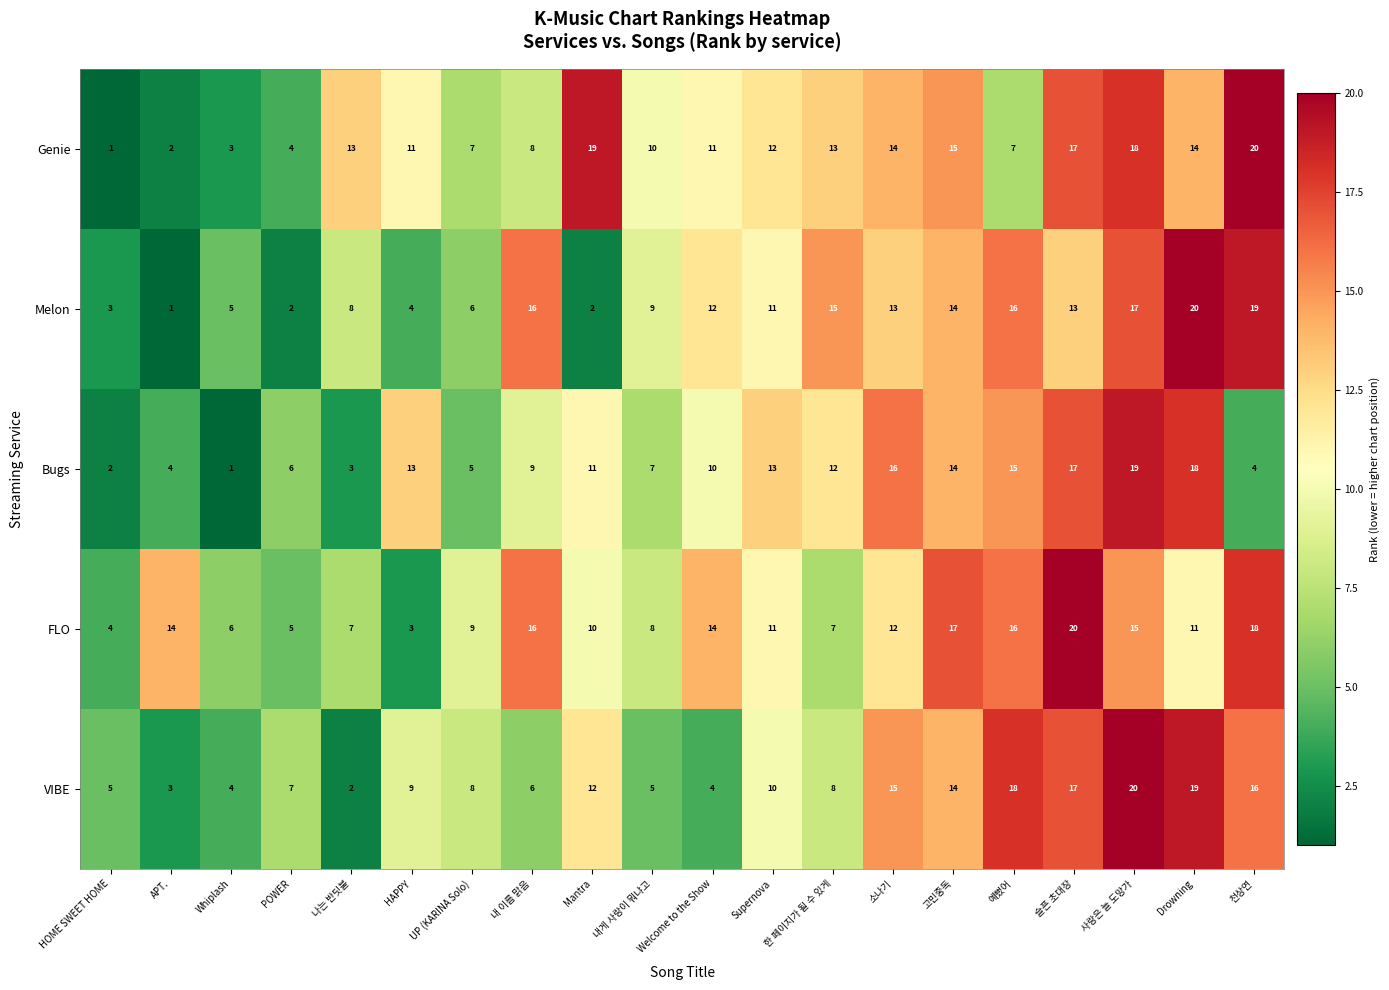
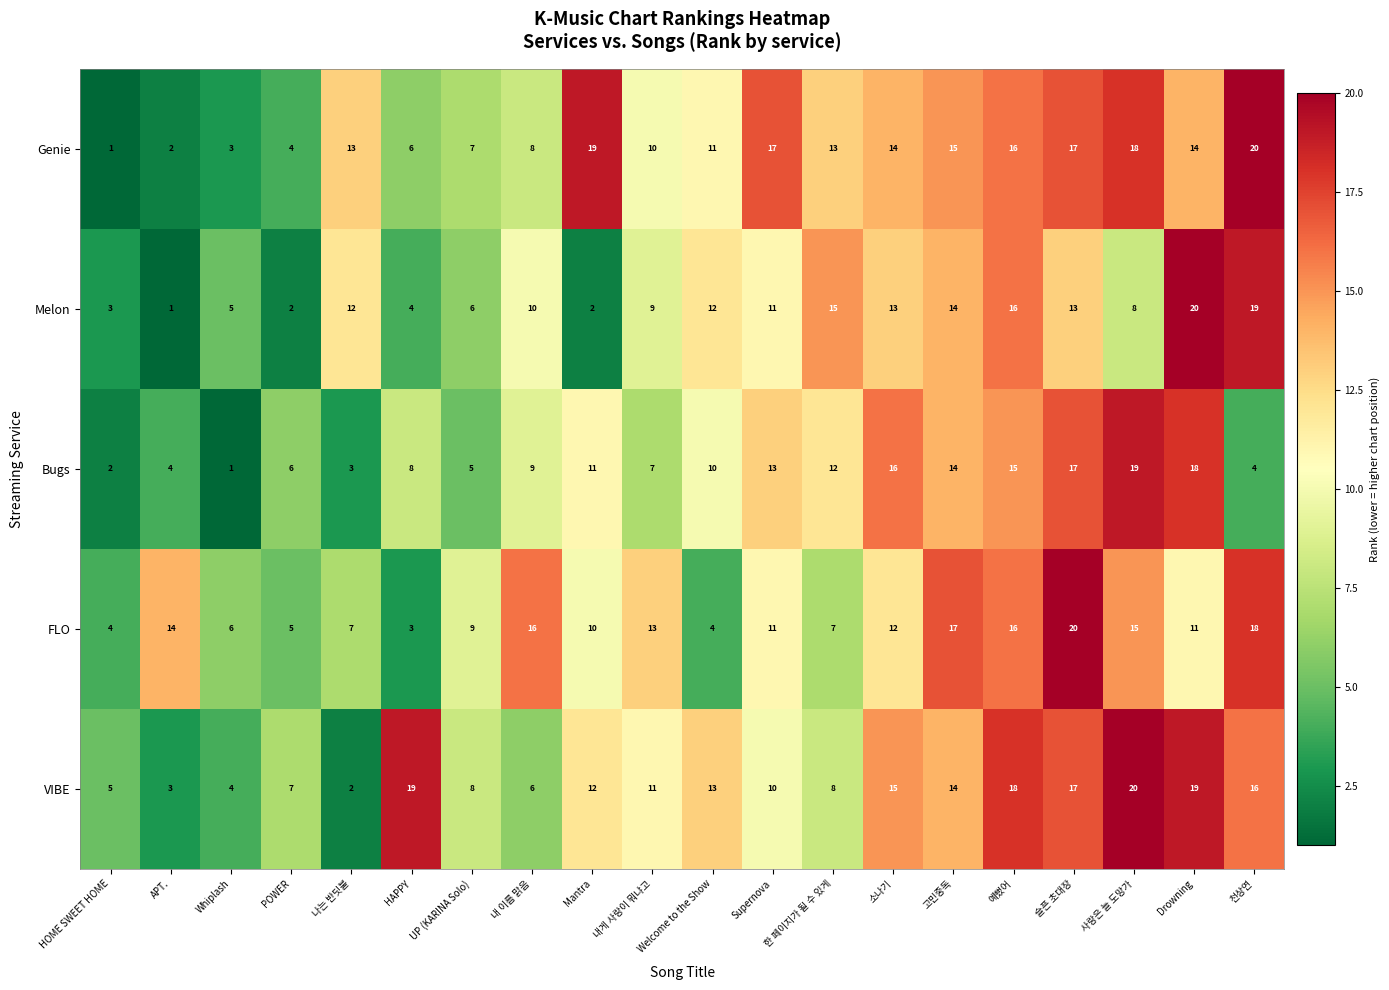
  {
    "Genie": {
      "HOME SWEET HOME": 1,
      "APT.": 2,
      "Whiplash": 3,
      "POWER": 4,
      "나는 반딧불": 13,
-     "HAPPY": 11,
+     "HAPPY": 6,
      "UP (KARINA Solo)": 7,
      "내 이름 맑음": 8,
      "Mantra": 19,
      "내게 사랑이 뭐냐고": 10,
      "Welcome to the Show": 11,
-     "Supernova": 12,
+     "Supernova": 17,
      "한 페이지가 될 수 있게": 13,
      "소나기": 14,
      "고민중독": 15,
-     "예뻤어": 7,
+     "예뻤어": 16,
      "슬픈 초대장": 17,
      "사랑은 늘 도망가": 18,
      "Drowning": 14,
      "천상연": 20
    },
    "Melon": {
      "HOME SWEET HOME": 3,
      "APT.": 1,
      "Whiplash": 5,
      "POWER": 2,
-     "나는 반딧불": 8,
+     "나는 반딧불": 12,
      "HAPPY": 4,
      "UP (KARINA Solo)": 6,
-     "내 이름 맑음": 16,
+     "내 이름 맑음": 10,
      "Mantra": 2,
      "내게 사랑이 뭐냐고": 9,
      "Welcome to the Show": 12,
      "Supernova": 11,
      "한 페이지가 될 수 있게": 15,
      "소나기": 13,
      "고민중독": 14,
      "예뻤어": 16,
      "슬픈 초대장": 13,
-     "사랑은 늘 도망가": 17,
+     "사랑은 늘 도망가": 8,
      "Drowning": 20,
      "천상연": 19
    },
    "Bugs": {
      "HOME SWEET HOME": 2,
      "APT.": 4,
      "Whiplash": 1,
      "POWER": 6,
      "나는 반딧불": 3,
-     "HAPPY": 13,
+     "HAPPY": 8,
      "UP (KARINA Solo)": 5,
      "내 이름 맑음": 9,
      "Mantra": 11,
      "내게 사랑이 뭐냐고": 7,
      "Welcome to the Show": 10,
      "Supernova": 13,
      "한 페이지가 될 수 있게": 12,
      "소나기": 16,
      "고민중독": 14,
      "예뻤어": 15,
      "슬픈 초대장": 17,
      "사랑은 늘 도망가": 19,
      "Drowning": 18,
      "천상연": 4
    },
    "FLO": {
      "HOME SWEET HOME": 4,
      "APT.": 14,
      "Whiplash": 6,
      "POWER": 5,
      "나는 반딧불": 7,
      "HAPPY": 3,
      "UP (KARINA Solo)": 9,
      "내 이름 맑음": 16,
      "Mantra": 10,
-     "내게 사랑이 뭐냐고": 8,
-     "Welcome to the Show": 14,
+     "내게 사랑이 뭐냐고": 13,
+     "Welcome to the Show": 4,
      "Supernova": 11,
      "한 페이지가 될 수 있게": 7,
      "소나기": 12,
      "고민중독": 17,
      "예뻤어": 16,
      "슬픈 초대장": 20,
      "사랑은 늘 도망가": 15,
      "Drowning": 11,
      "천상연": 18
    },
    "VIBE": {
      "HOME SWEET HOME": 5,
      "APT.": 3,
      "Whiplash": 4,
      "POWER": 7,
      "나는 반딧불": 2,
-     "HAPPY": 9,
+     "HAPPY": 19,
      "UP (KARINA Solo)": 8,
      "내 이름 맑음": 6,
      "Mantra": 12,
-     "내게 사랑이 뭐냐고": 5,
-     "Welcome to the Show": 4,
+     "내게 사랑이 뭐냐고": 11,
+     "Welcome to the Show": 13,
      "Supernova": 10,
      "한 페이지가 될 수 있게": 8,
      "소나기": 15,
      "고민중독": 14,
      "예뻤어": 18,
      "슬픈 초대장": 17,
      "사랑은 늘 도망가": 20,
      "Drowning": 19,
      "천상연": 16
    }
  }
